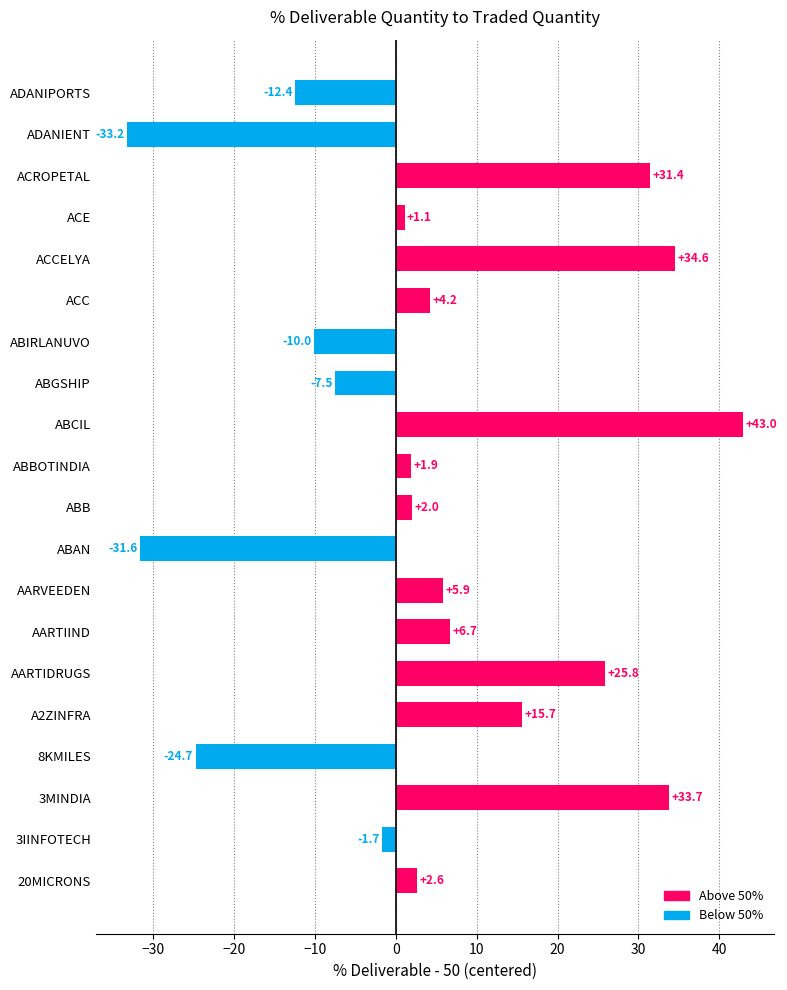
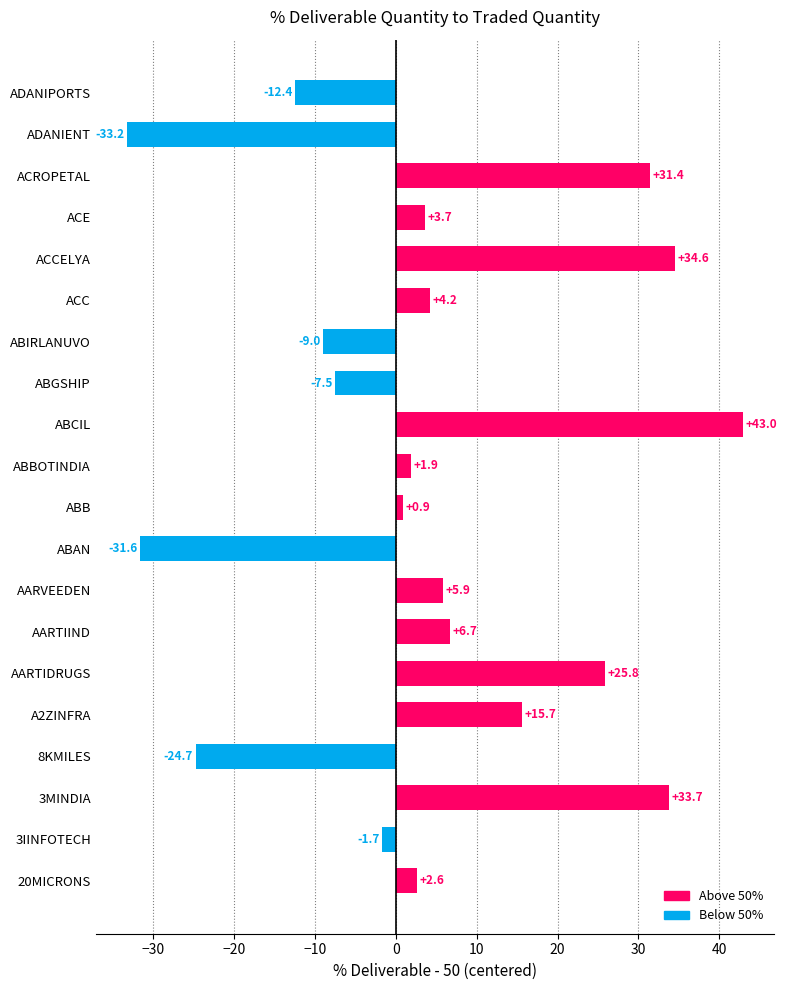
  {
    "ADANIPORTS": "-12.4",
    "ADANIENT": "-33.2",
    "ACROPETAL": "+31.4",
-   "ACE": "+1.1",
+   "ACE": "+3.7",
    "ACCELYA": "+34.6",
    "ACC": "+4.2",
-   "ABIRLANUVO": "-10.0",
+   "ABIRLANUVO": "-9.0",
    "ABGSHIP": "-7.5",
    "ABCIL": "+43.0",
    "ABBOTINDIA": "+1.9",
-   "ABB": "+2.0",
+   "ABB": "+0.9",
    "ABAN": "-31.6",
    "AARVEEDEN": "+5.9",
    "AARTIIND": "+6.7",
    "AARTIDRUGS": "+25.8",
    "A2ZINFRA": "+15.7",
    "8KMILES": "-24.7",
    "3MINDIA": "+33.7",
    "3IINFOTECH": "-1.7",
    "20MICRONS": "+2.6"
  }
